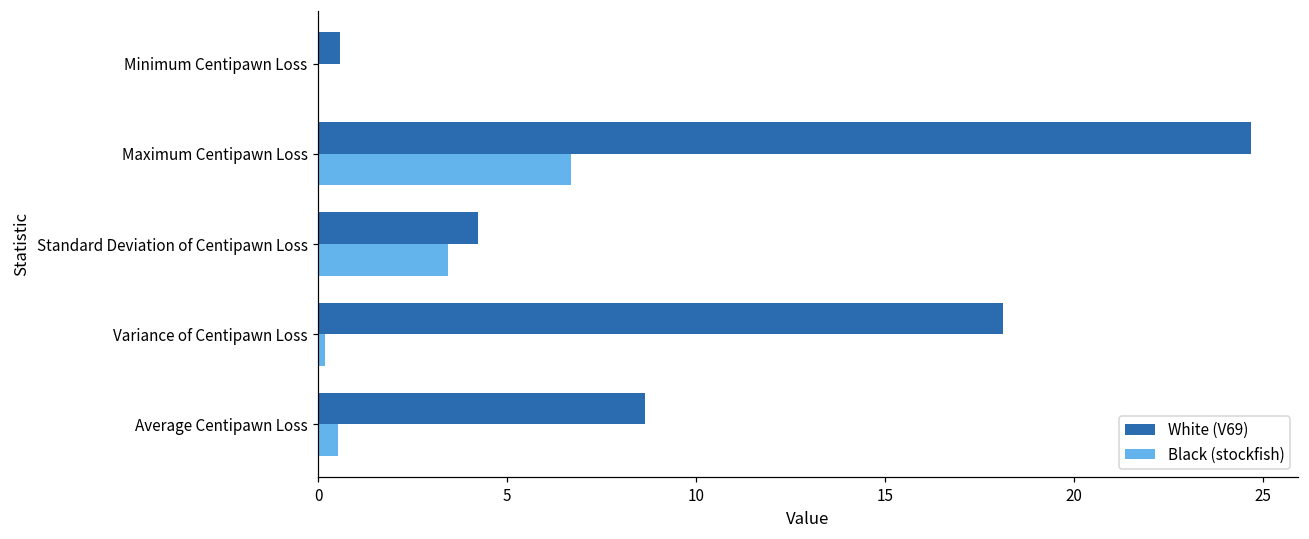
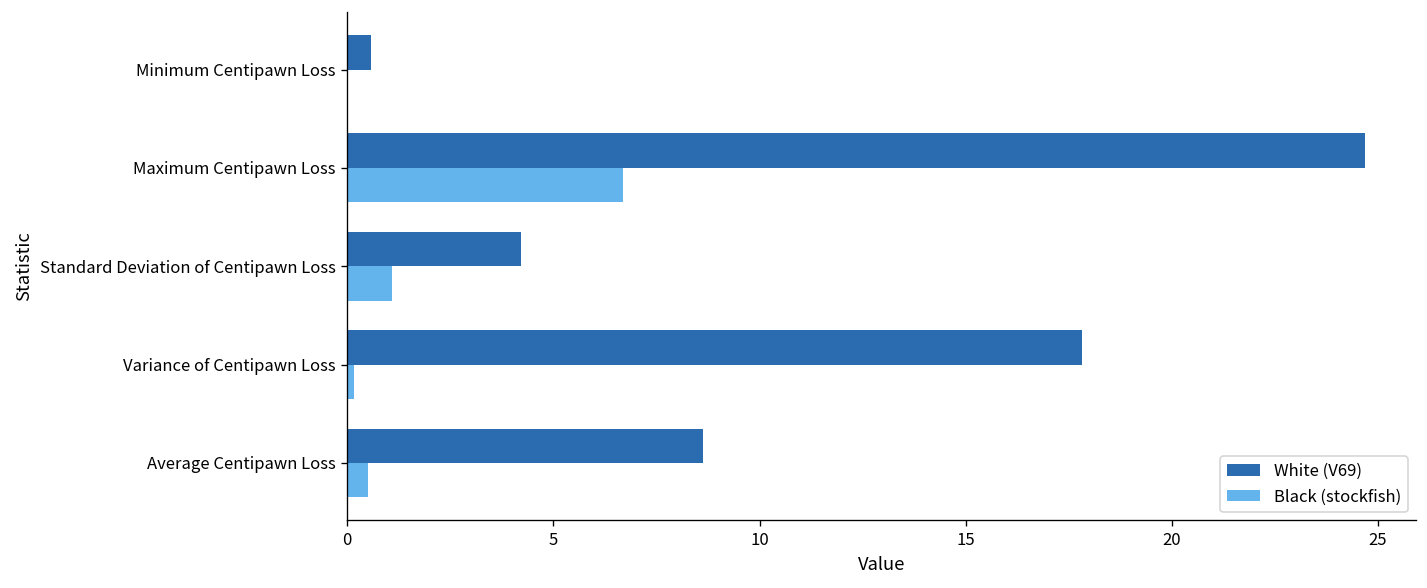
  {
    "White (V69)": {
      "Minimum Centipawn Loss": 0.6,
      "Maximum Centipawn Loss": 24.7,
      "Standard Deviation of Centipawn Loss": 4.2,
-     "Variance of Centipawn Loss": 18.1,
+     "Variance of Centipawn Loss": 17.8,
      "Average Centipawn Loss": 8.6
    },
    "Black (stockfish)": {
      "Minimum Centipawn Loss": 0.0,
      "Maximum Centipawn Loss": 6.7,
-     "Standard Deviation of Centipawn Loss": 3.4,
+     "Standard Deviation of Centipawn Loss": 1.1,
      "Variance of Centipawn Loss": 0.2,
      "Average Centipawn Loss": 0.5
    }
  }
